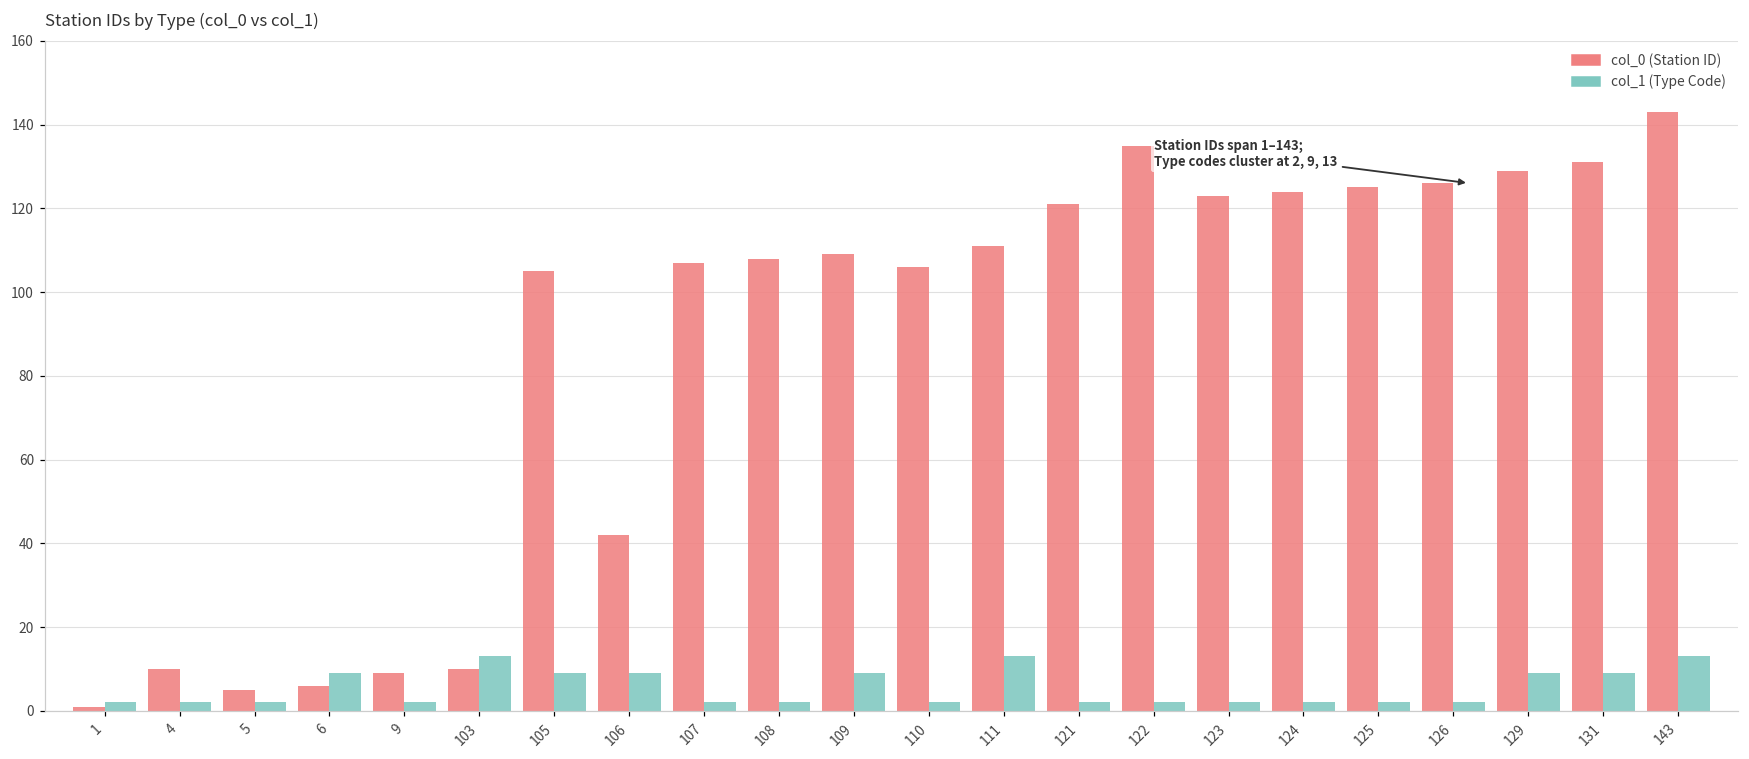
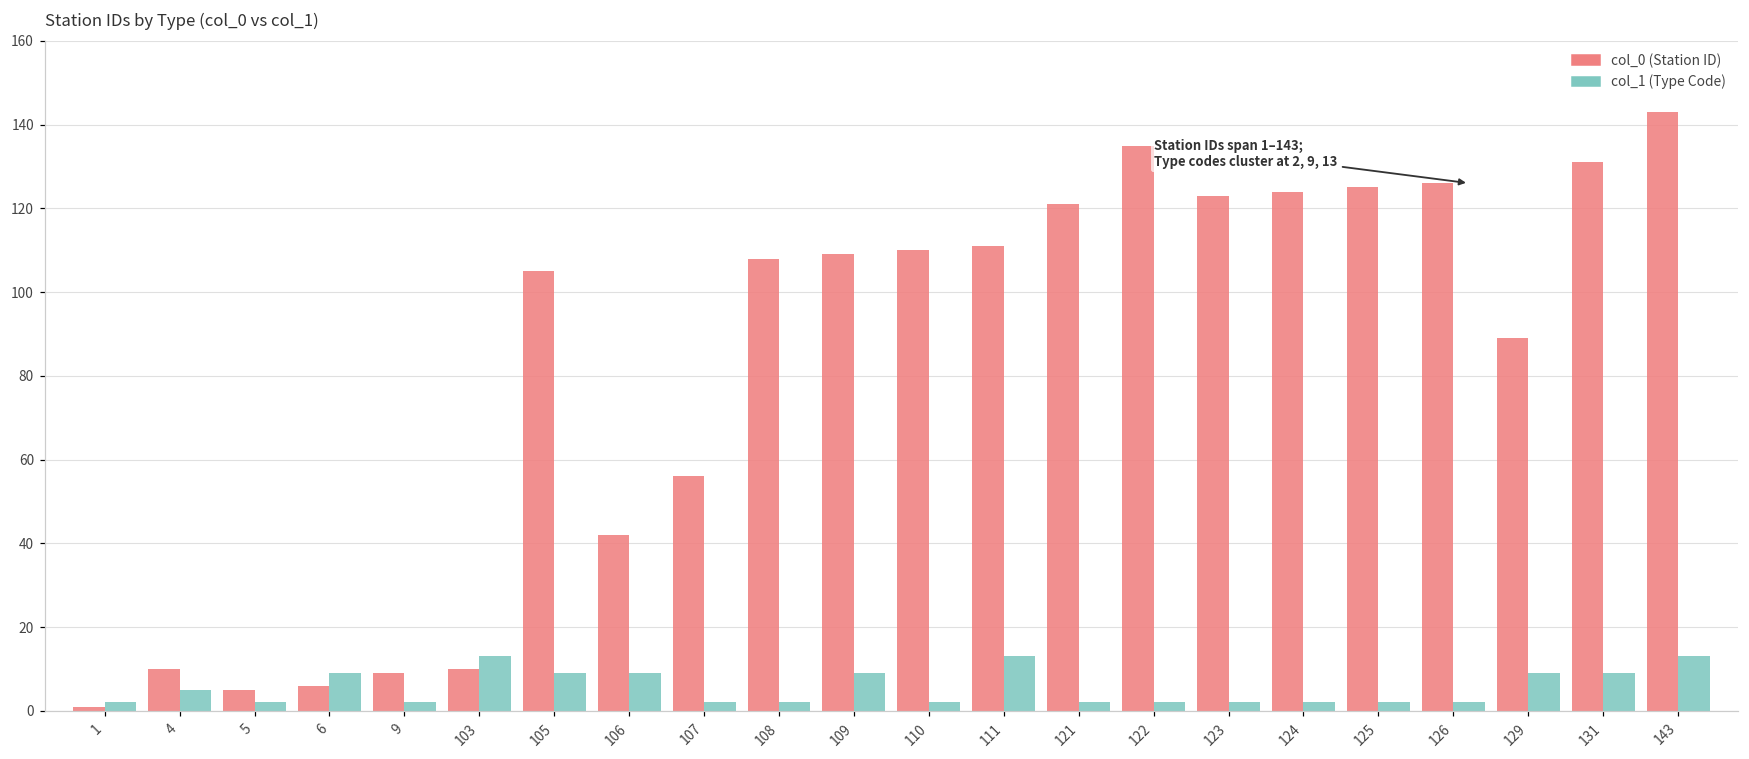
  {
    "col_0 (Station ID)": {
      "1": 1,
      "4": 10,
      "5": 5,
      "6": 6,
      "9": 9,
      "103": 10,
      "105": 105,
      "106": 42,
-     "107": 107,
+     "107": 56,
      "108": 108,
      "109": 109,
-     "110": 106,
+     "110": 110,
      "111": 111,
      "121": 121,
      "122": 135,
      "123": 123,
      "124": 124,
      "125": 125,
-     "129": 129,
+     "129": 89,
      "131": 131,
      "143": 143
    },
    "col_1 (Type Code)": {
      "1": 2,
-     "4": 2,
+     "4": 5,
      "5": 2,
      "6": 9,
      "9": 2,
      "103": 13,
      "105": 9,
      "106": 9,
      "107": 2,
      "108": 2,
      "109": 9,
      "110": 2,
      "111": 13,
      "121": 2,
      "122": 2,
      "123": 2,
      "124": 2,
      "125": 2,
      "126": 2,
      "129": 9,
      "131": 9,
      "143": 13
    }
  }
